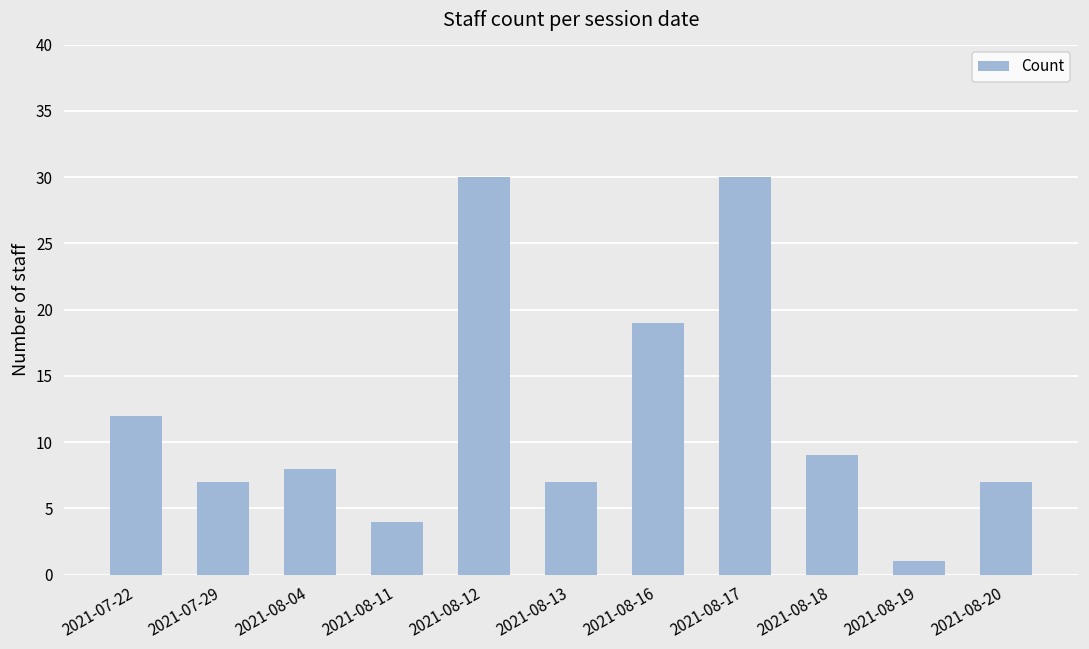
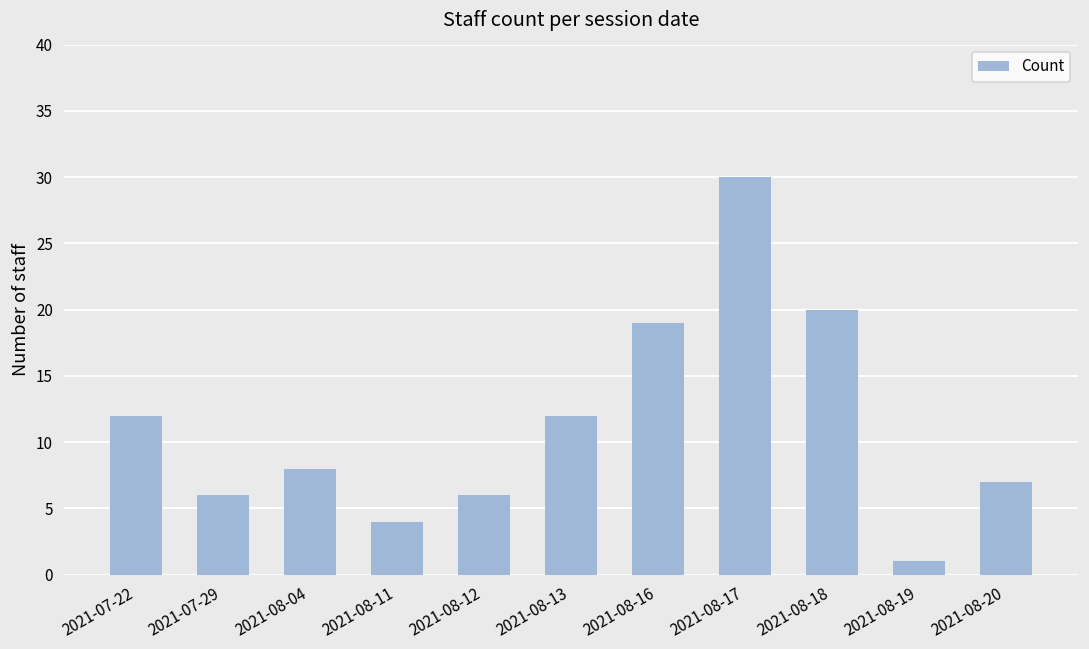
  {
    "2021-07-22": 12,
-   "2021-07-29": 7,
+   "2021-07-29": 6,
    "2021-08-04": 8,
    "2021-08-11": 4,
-   "2021-08-12": 30,
-   "2021-08-13": 7,
+   "2021-08-12": 6,
+   "2021-08-13": 12,
    "2021-08-16": 19,
    "2021-08-17": 30,
-   "2021-08-18": 9,
+   "2021-08-18": 20,
    "2021-08-19": 1,
    "2021-08-20": 7
  }
